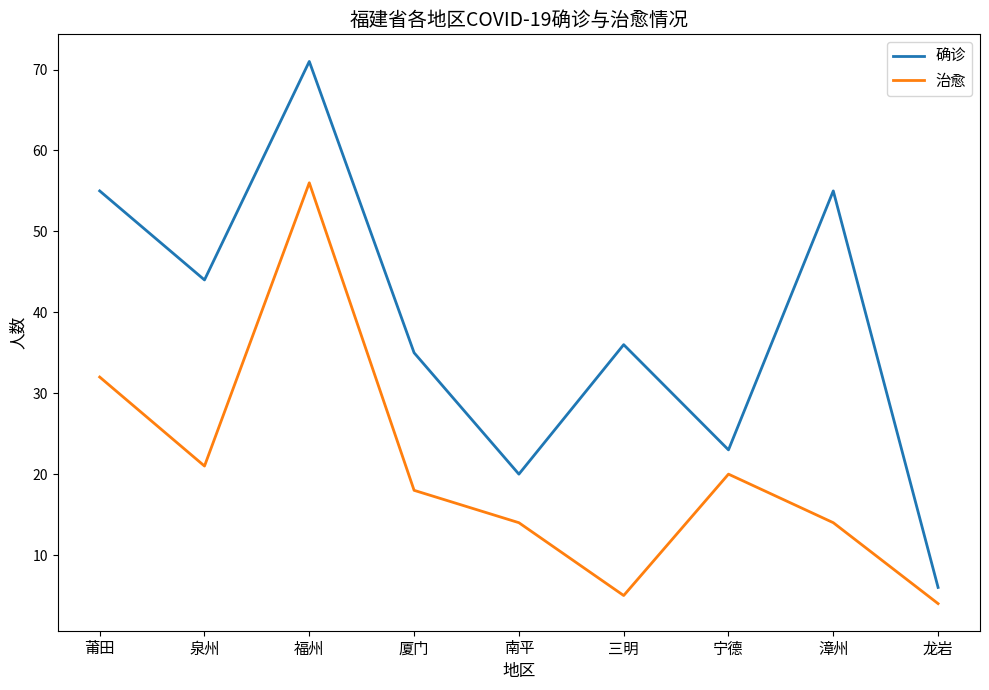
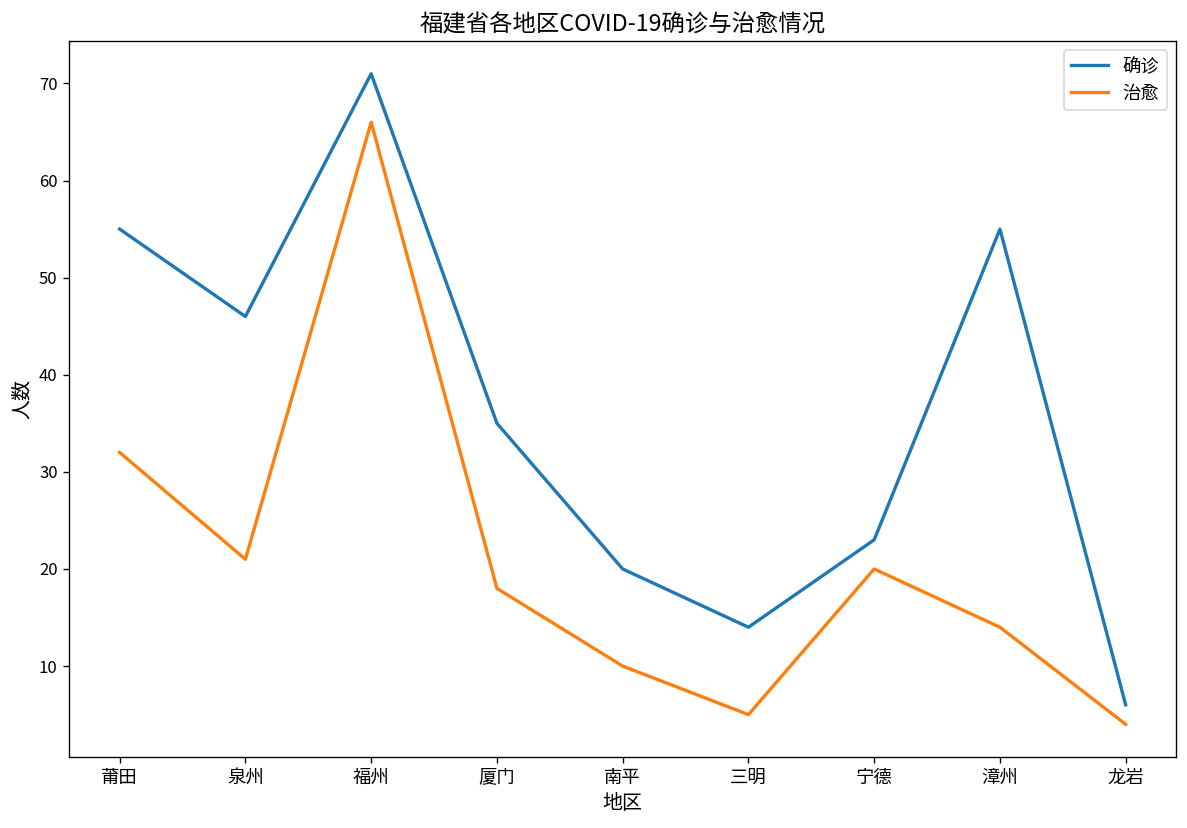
  {
    "确诊": {
      "莆田": 55,
-     "泉州": 44,
+     "泉州": 46,
      "福州": 71,
      "厦门": 35,
      "南平": 20,
-     "三明": 36,
+     "三明": 14,
      "宁德": 23,
      "漳州": 55,
      "龙岩": 6
    },
    "治愈": {
      "莆田": 32,
      "泉州": 21,
-     "福州": 56,
+     "福州": 66,
      "厦门": 18,
-     "南平": 14,
+     "南平": 10,
      "三明": 5,
      "宁德": 20,
      "漳州": 14,
      "龙岩": 4
    }
  }
